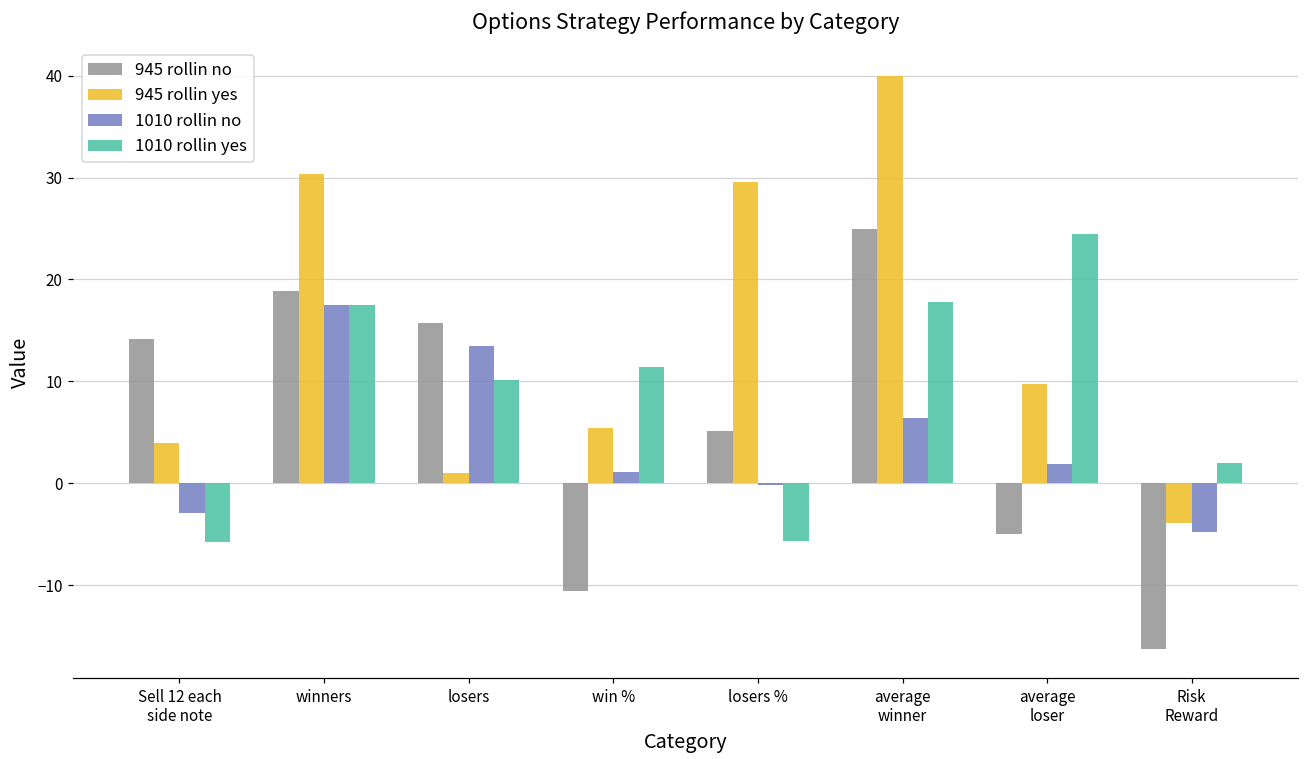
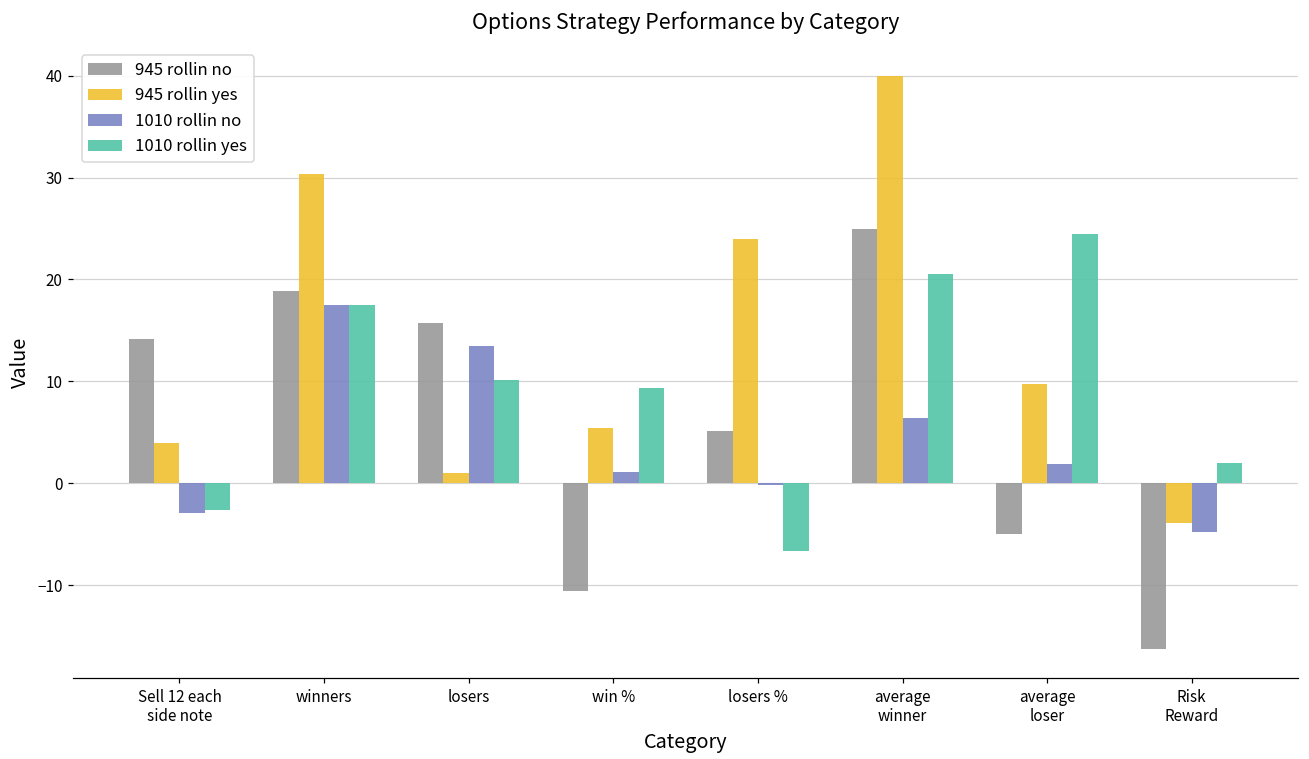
  {
    "945 rollin yes": {
      "Sell 12 each side note": 4,
      "winners": 30,
      "losers": 1,
      "win %": 5,
-     "losers %": 30,
+     "losers %": 24,
      "average winner": 40,
      "average loser": 10,
      "Risk Reward": -4
    },
    "1010 rollin yes": {
-     "Sell 12 each side note": -6,
+     "Sell 12 each side note": -3,
      "winners": 18,
      "losers": 10,
-     "win %": 11,
-     "losers %": -6,
-     "average winner": 18,
+     "win %": 9,
+     "losers %": -7,
+     "average winner": 21,
      "average loser": 25,
      "Risk Reward": 2
    }
  }
